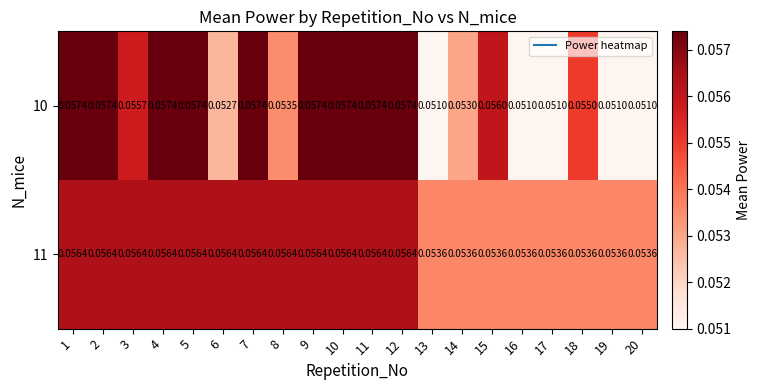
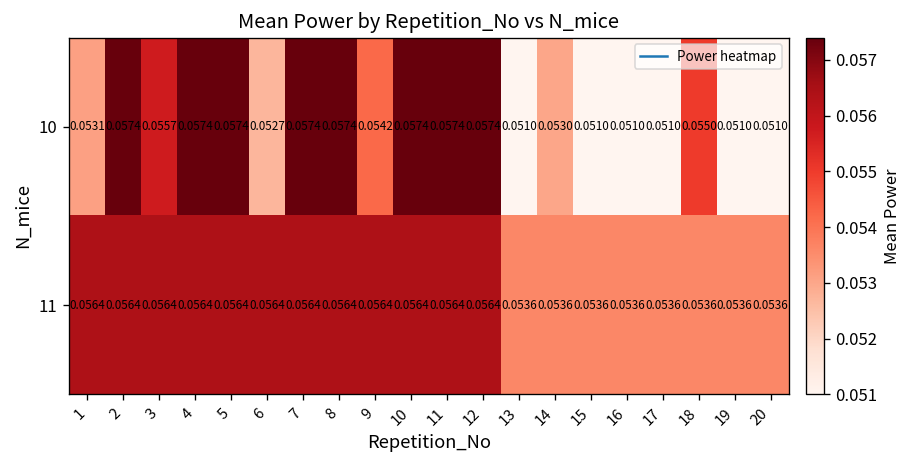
  {
    "10": {
-     "1": 0.0574,
+     "1": 0.0531,
      "2": 0.0574,
      "3": 0.0557,
      "4": 0.0574,
      "5": 0.0574,
      "6": 0.0527,
      "7": 0.0574,
-     "8": 0.0535,
-     "9": 0.0574,
+     "8": 0.0574,
+     "9": 0.0542,
      "10": 0.0574,
      "11": 0.0574,
      "12": 0.0574,
      "13": 0.0510,
      "14": 0.0530,
-     "15": 0.0560,
+     "15": 0.0510,
      "16": 0.0510,
      "17": 0.0510,
      "18": 0.0550,
      "19": 0.0510,
      "20": 0.0510
    },
    "11": {
      "1": 0.0564,
      "2": 0.0564,
      "3": 0.0564,
      "4": 0.0564,
      "5": 0.0564,
      "6": 0.0564,
      "7": 0.0564,
      "8": 0.0564,
      "9": 0.0564,
      "10": 0.0564,
      "11": 0.0564,
      "12": 0.0564,
      "13": 0.0536,
      "14": 0.0536,
      "15": 0.0536,
      "16": 0.0536,
      "17": 0.0536,
      "18": 0.0536,
      "19": 0.0536,
      "20": 0.0536
    }
  }
